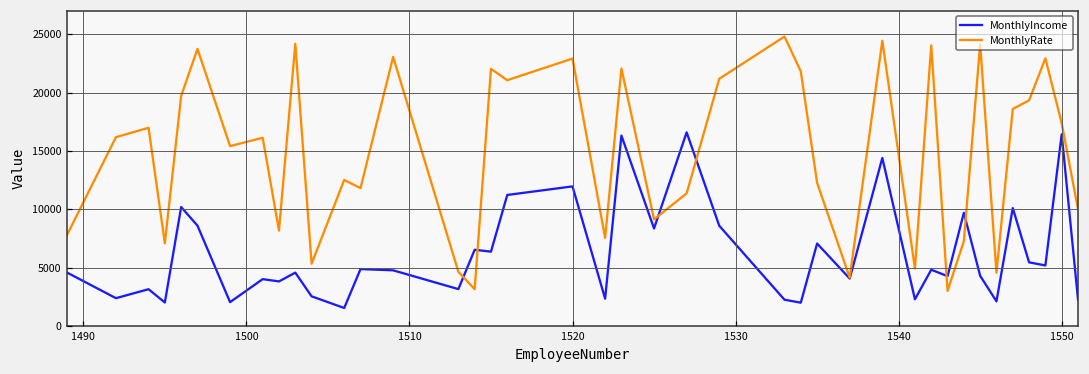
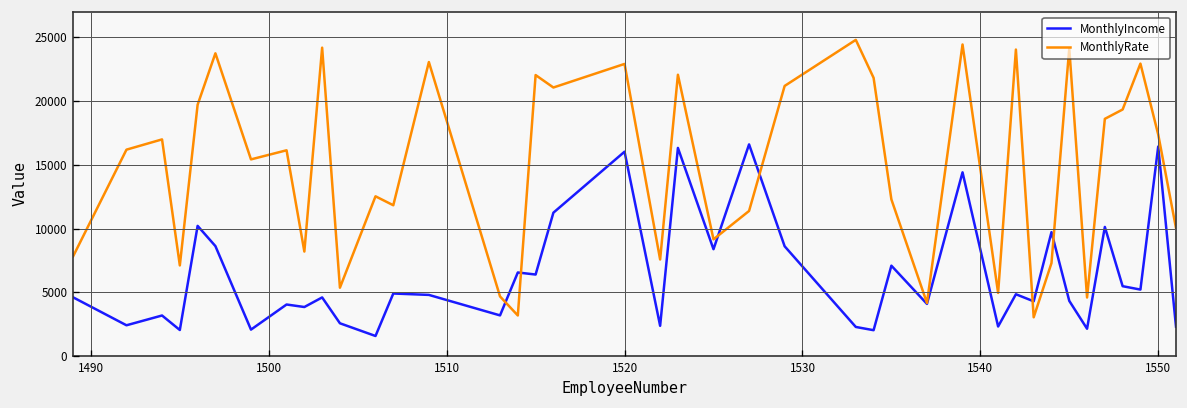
  {
    "MonthlyIncome": {
-     "1520": 12000,
+     "1520": 16000,
      "1550": 16400
    },
    "MonthlyRate": {
      "1520": 22900,
      "1550": 17400
    }
  }
